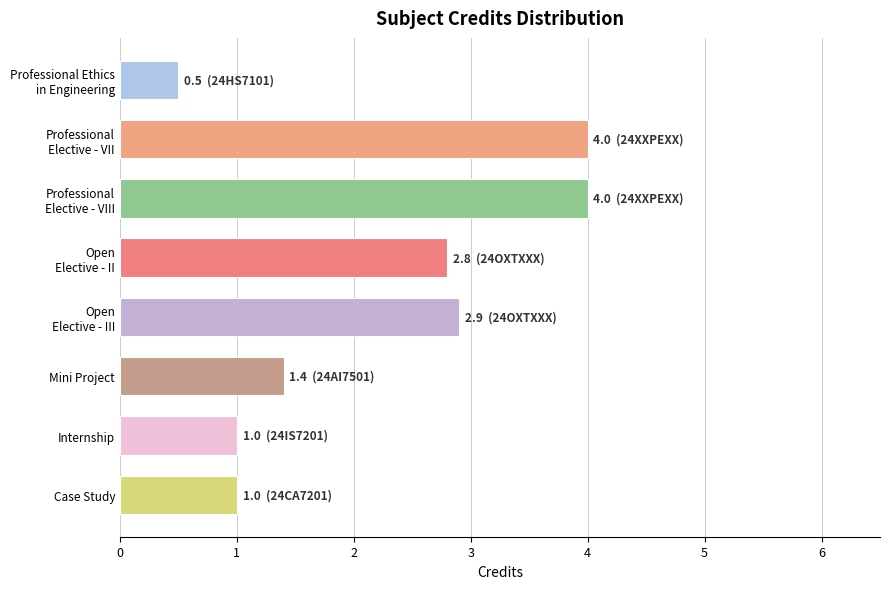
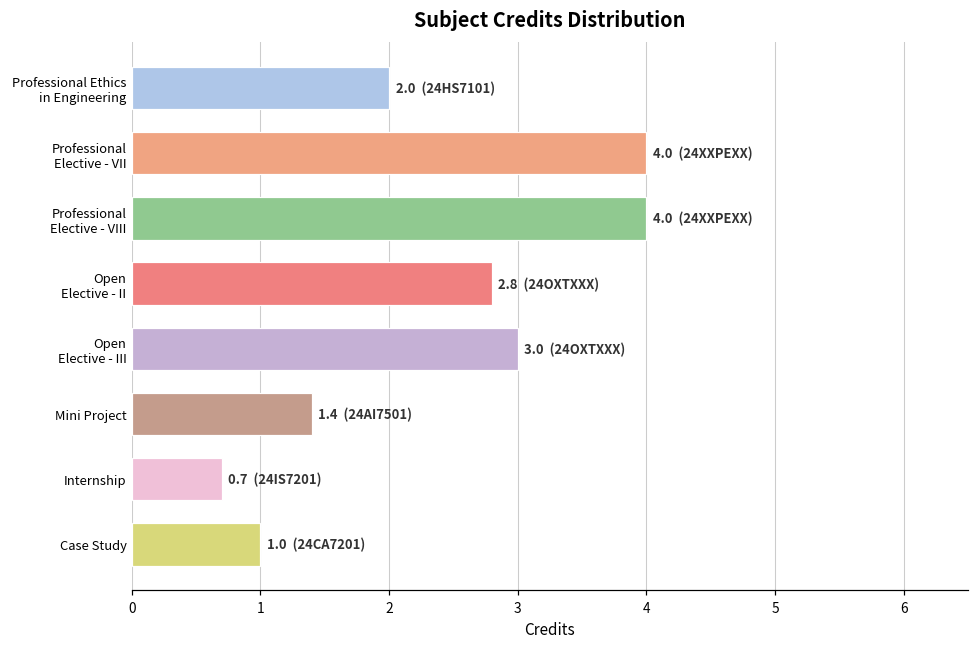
  {
-   "Professional Ethics in Engineering": 0.5,
+   "Professional Ethics in Engineering": 2.0,
    "Professional Elective - VII": 4.0,
    "Professional Elective - VIII": 4.0,
    "Open Elective - II": 2.8,
-   "Open Elective - III": 2.9,
+   "Open Elective - III": 3.0,
    "Mini Project": 1.4,
-   "Internship": 1.0,
+   "Internship": 0.7,
    "Case Study": 1.0
  }
